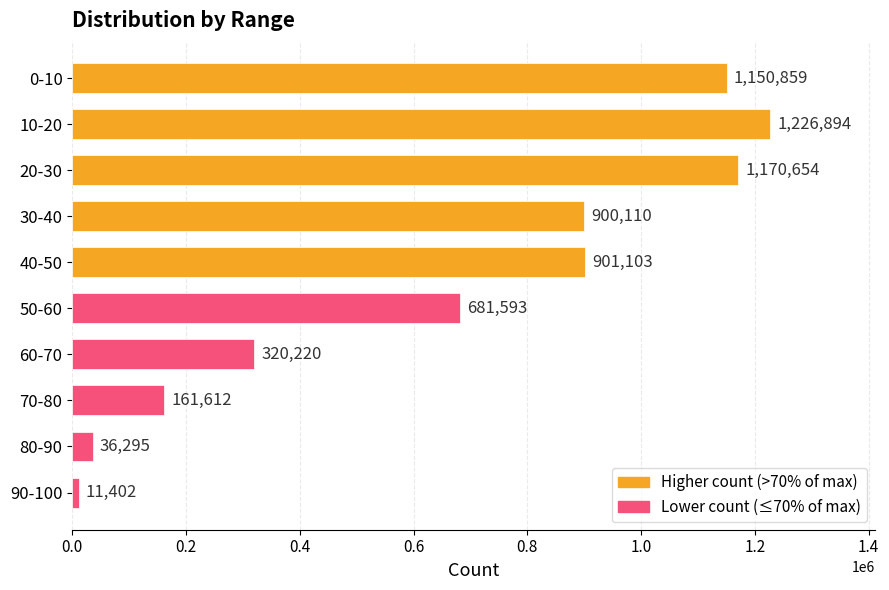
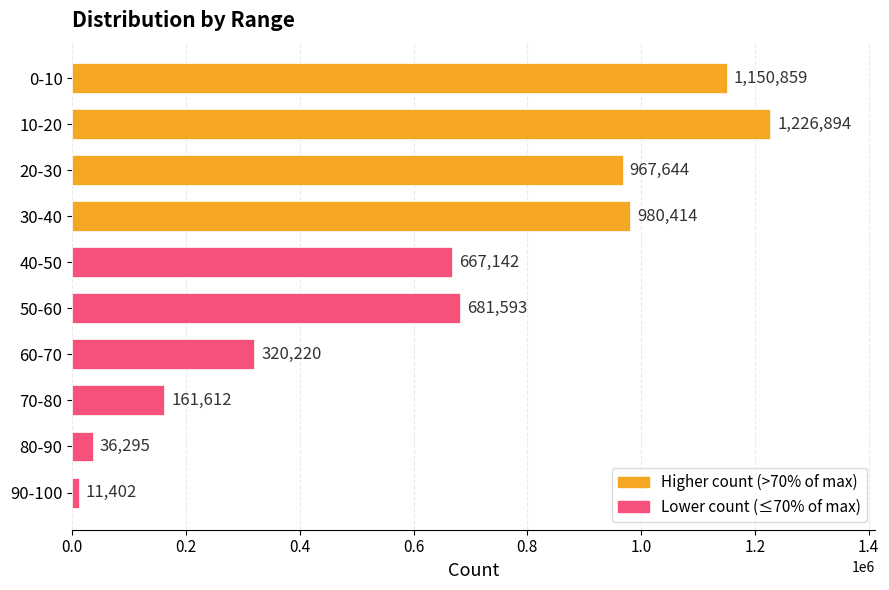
  {
    "0-10": "1,150,859",
    "10-20": "1,226,894",
-   "20-30": "1,170,654",
-   "30-40": "900,110",
-   "40-50": "901,103",
+   "20-30": "967,644",
+   "30-40": "980,414",
+   "40-50": "667,142",
    "50-60": "681,593",
    "60-70": "320,220",
    "70-80": "161,612",
    "80-90": "36,295",
    "90-100": "11,402"
  }
